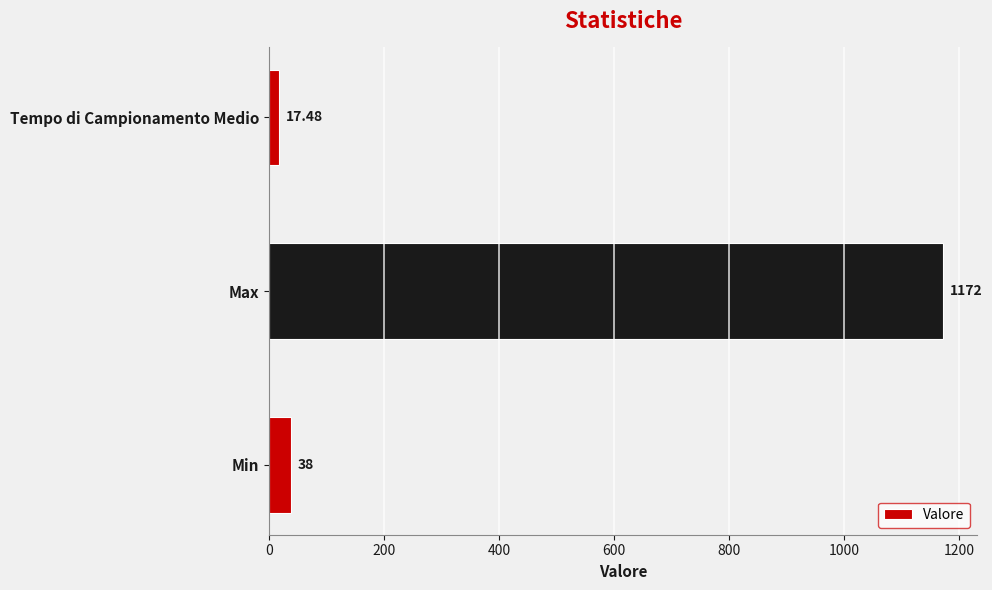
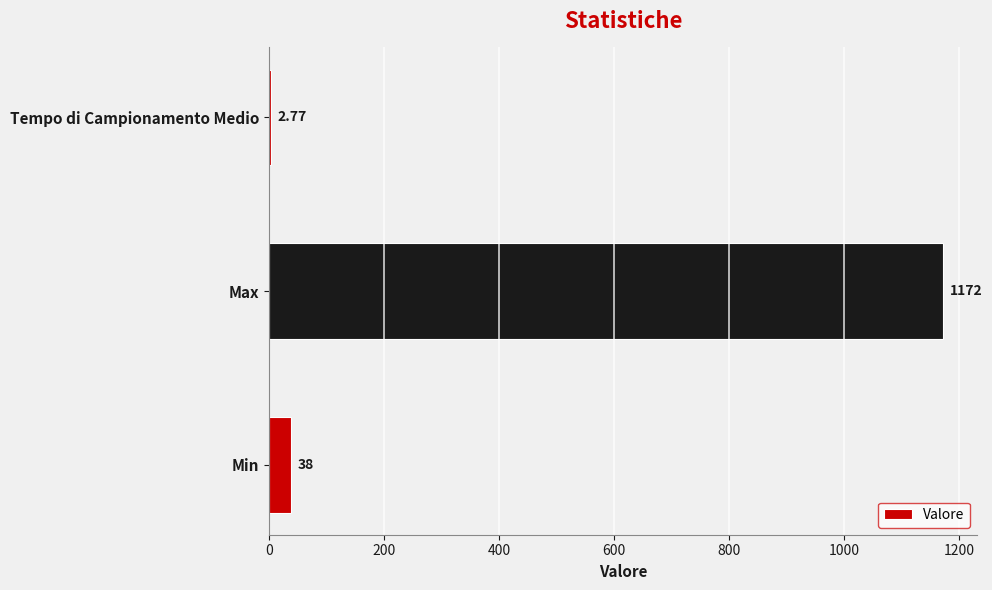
  {
-   "Tempo di Campionamento Medio": 17.48,
+   "Tempo di Campionamento Medio": 2.77,
    "Max": 1172,
    "Min": 38
  }
